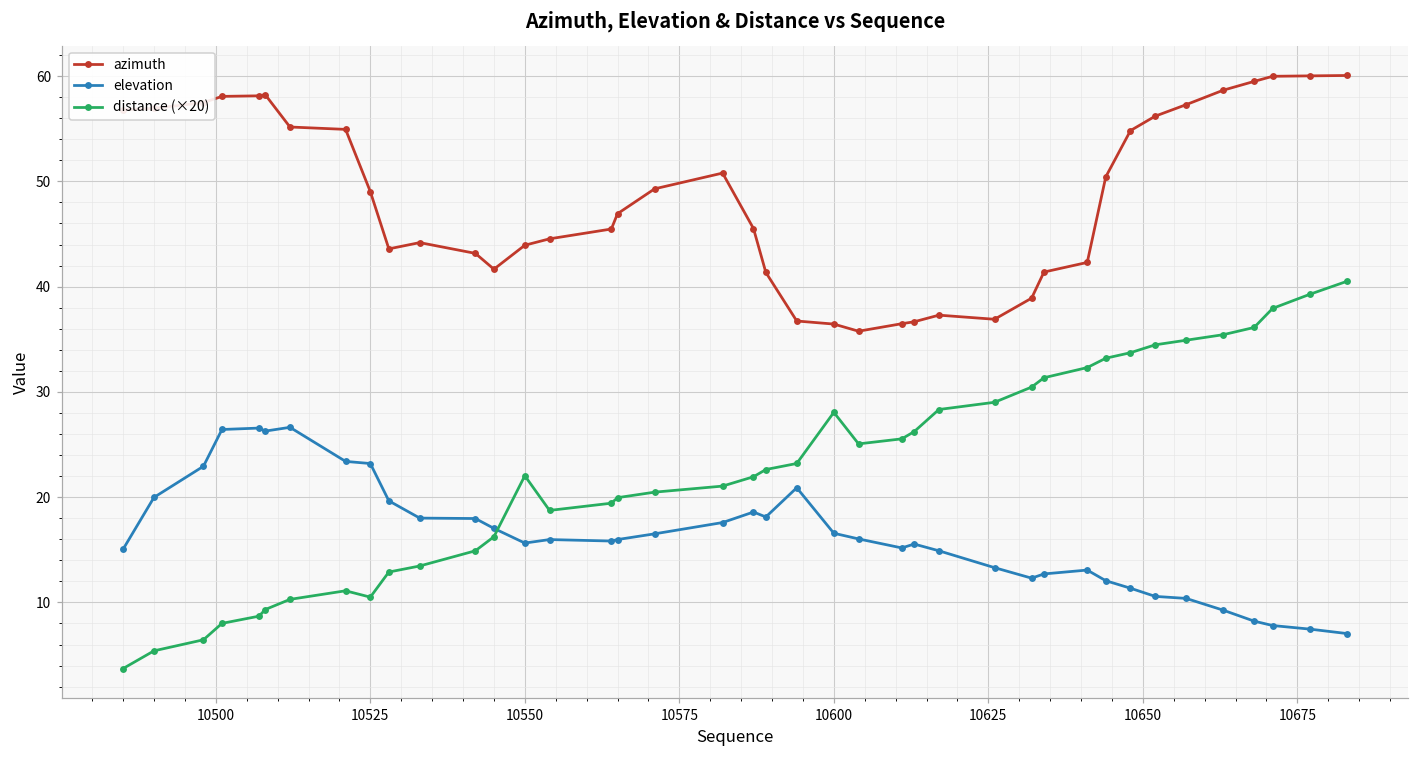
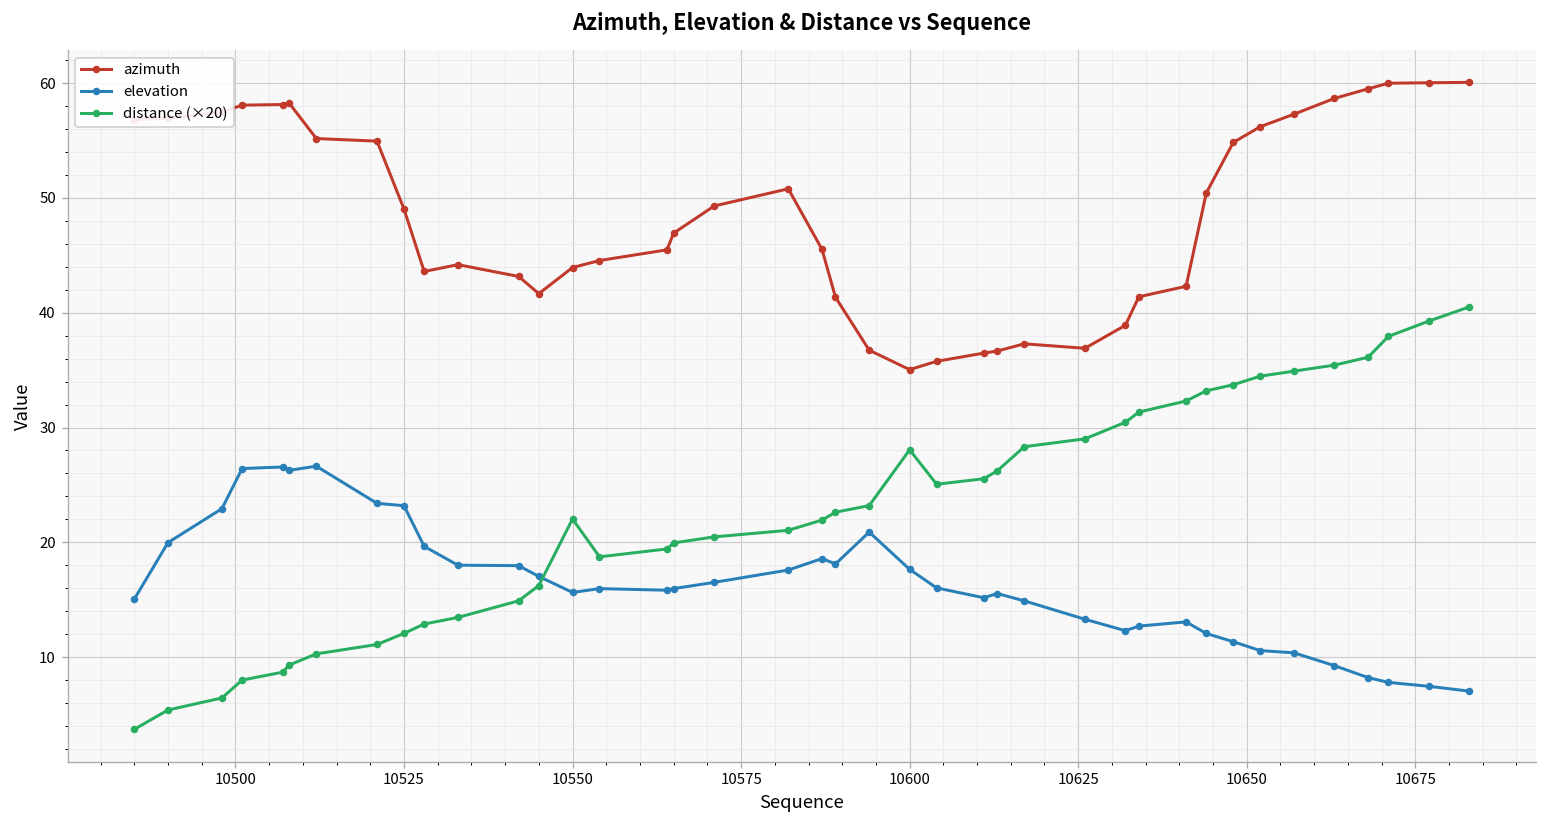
  {
    "azimuth": {
      "10525": 49,
      "10550": 44,
-     "10600": 36
+     "10600": 35
    },
    "elevation": {
      "10525": 23,
      "10550": 16,
-     "10600": 17
+     "10600": 18
    },
    "distance (×20)": {
-     "10525": 11,
+     "10525": 12,
      "10550": 22,
      "10600": 28
    }
  }
